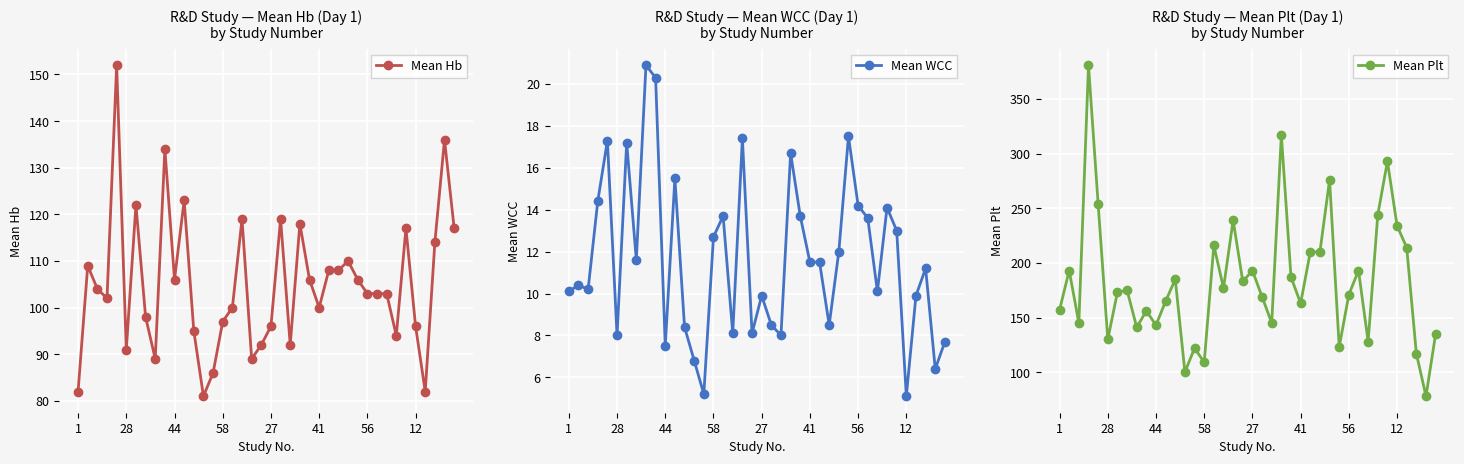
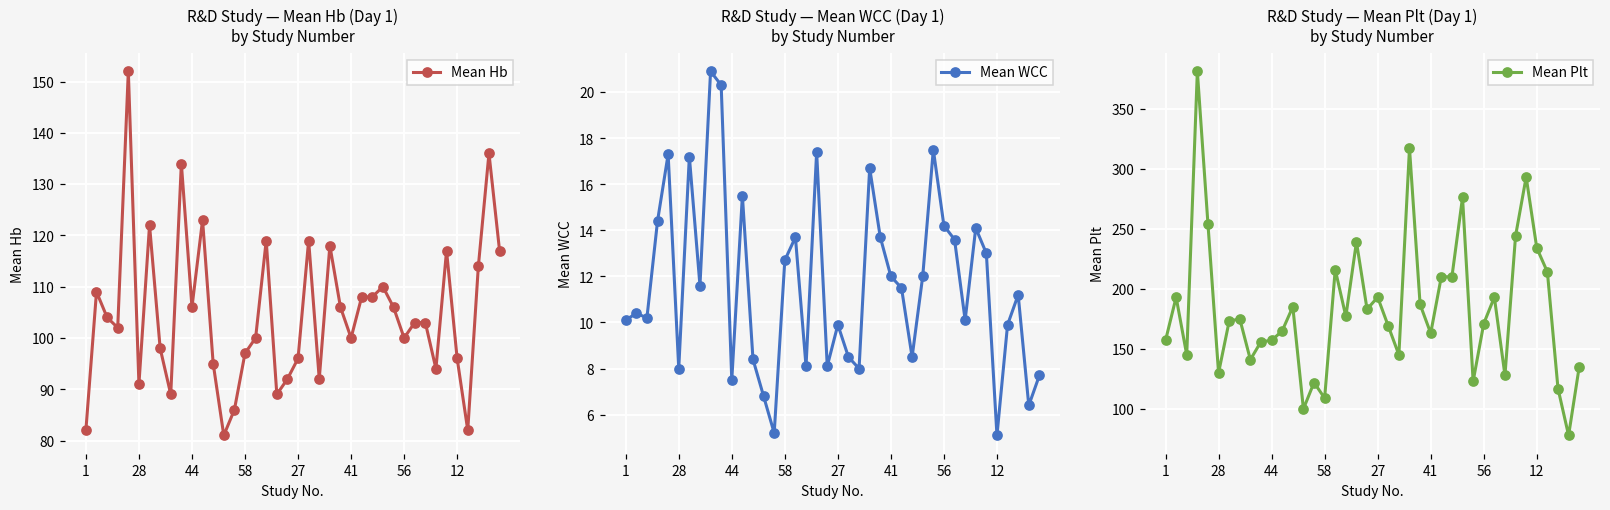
  {
    "R&D Study — Mean Hb (Day 1) by Study Number": {
      "44": 106,
      "58": 97,
      "41": 100,
-     "56": 103
+     "56": 100
    },
    "R&D Study — Mean WCC (Day 1) by Study Number": {
      "44": 7.5,
      "58": 12.7,
-     "41": 11.5,
+     "41": 12.0,
      "56": 14.2
    },
    "R&D Study — Mean Plt (Day 1) by Study Number": {
-     "44": 143,
+     "44": 157,
      "58": 109,
      "41": 163,
      "56": 171
    }
  }
